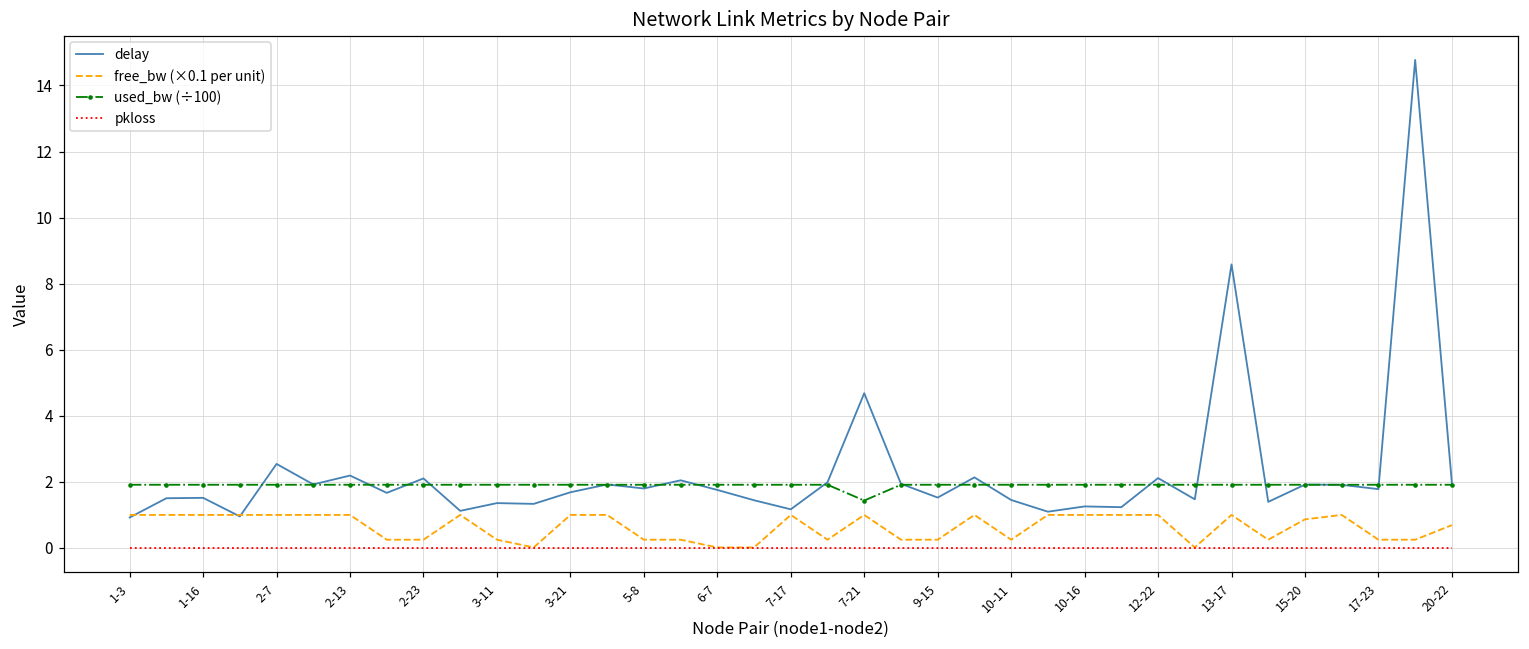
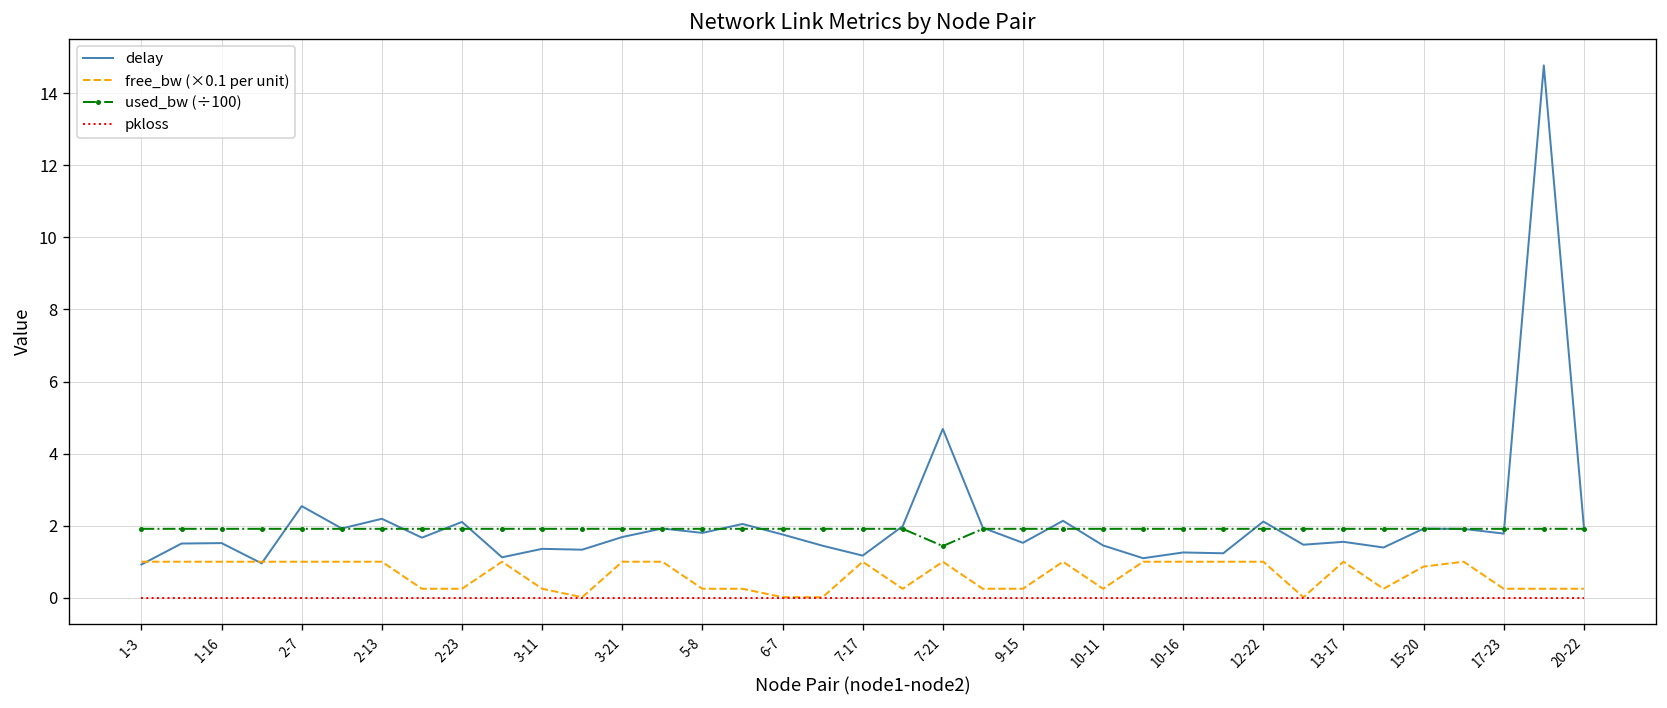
  {
    "delay": {
      "1-16": 1.5,
      "2-7": 2.5,
      "2-13": 2.2,
      "2-23": 2.1,
      "3-11": 1.4,
      "3-21": 1.7,
      "5-8": 1.8,
      "6-7": 1.8,
      "7-17": 1.2,
      "7-21": 4.7,
      "9-15": 1.5,
      "10-11": 1.5,
      "10-16": 1.3,
      "12-22": 2.1,
-     "13-17": 8.6,
+     "13-17": 1.6,
      "17-23": 1.8
    },
    "free_bw (×0.1 per unit)": {
      "1-16": 1.0,
      "2-7": 1.0,
      "2-13": 1.0,
      "2-23": 0.2,
      "3-11": 0.2,
      "3-21": 1.0,
      "5-8": 0.2,
      "7-17": 1.0,
      "7-21": 1.0,
      "9-15": 0.2,
      "10-11": 0.2,
      "10-16": 1.0,
      "12-22": 1.0,
      "13-17": 1.0,
      "15-20": 0.9,
      "17-23": 0.2,
-     "20-22": 0.7
+     "20-22": 0.2
    },
    "used_bw (÷100)": {
      "1-3": 1.9,
      "1-16": 1.9,
      "2-7": 1.9,
      "2-13": 1.9,
      "2-23": 1.9,
      "3-11": 1.9,
      "3-21": 1.9,
      "5-8": 1.9,
      "6-7": 1.9,
      "7-17": 1.9,
      "7-21": 1.4,
      "9-15": 1.9,
      "10-11": 1.9,
      "10-16": 1.9,
      "12-22": 1.9,
      "13-17": 1.9,
      "17-23": 1.9
    },
    "pkloss": {
      "1-3": 0.0,
      "1-16": 0.0,
      "2-7": 0.0,
      "2-13": 0.0,
      "2-23": 0.0,
      "3-11": 0.0,
      "3-21": 0.0,
      "5-8": 0.0,
      "7-17": 0.0,
      "7-21": 0.0,
      "9-15": 0.0,
      "10-11": 0.0,
      "10-16": 0.0,
      "12-22": 0.0,
      "13-17": 0.0,
      "15-20": 0.0,
      "17-23": 0.0,
      "20-22": 0.0
    }
  }
